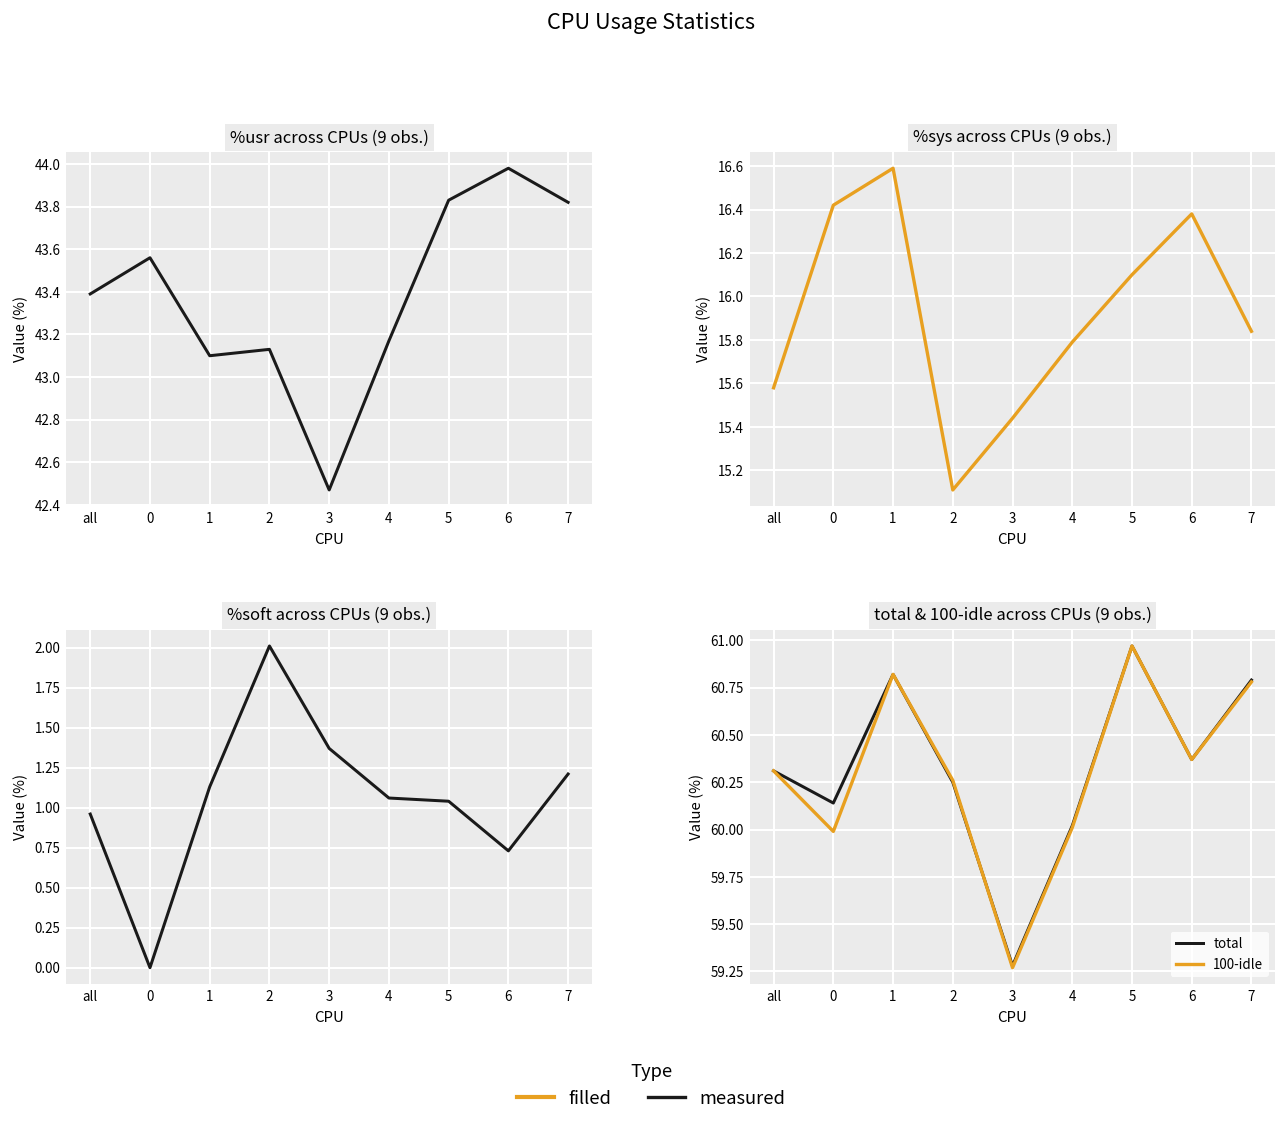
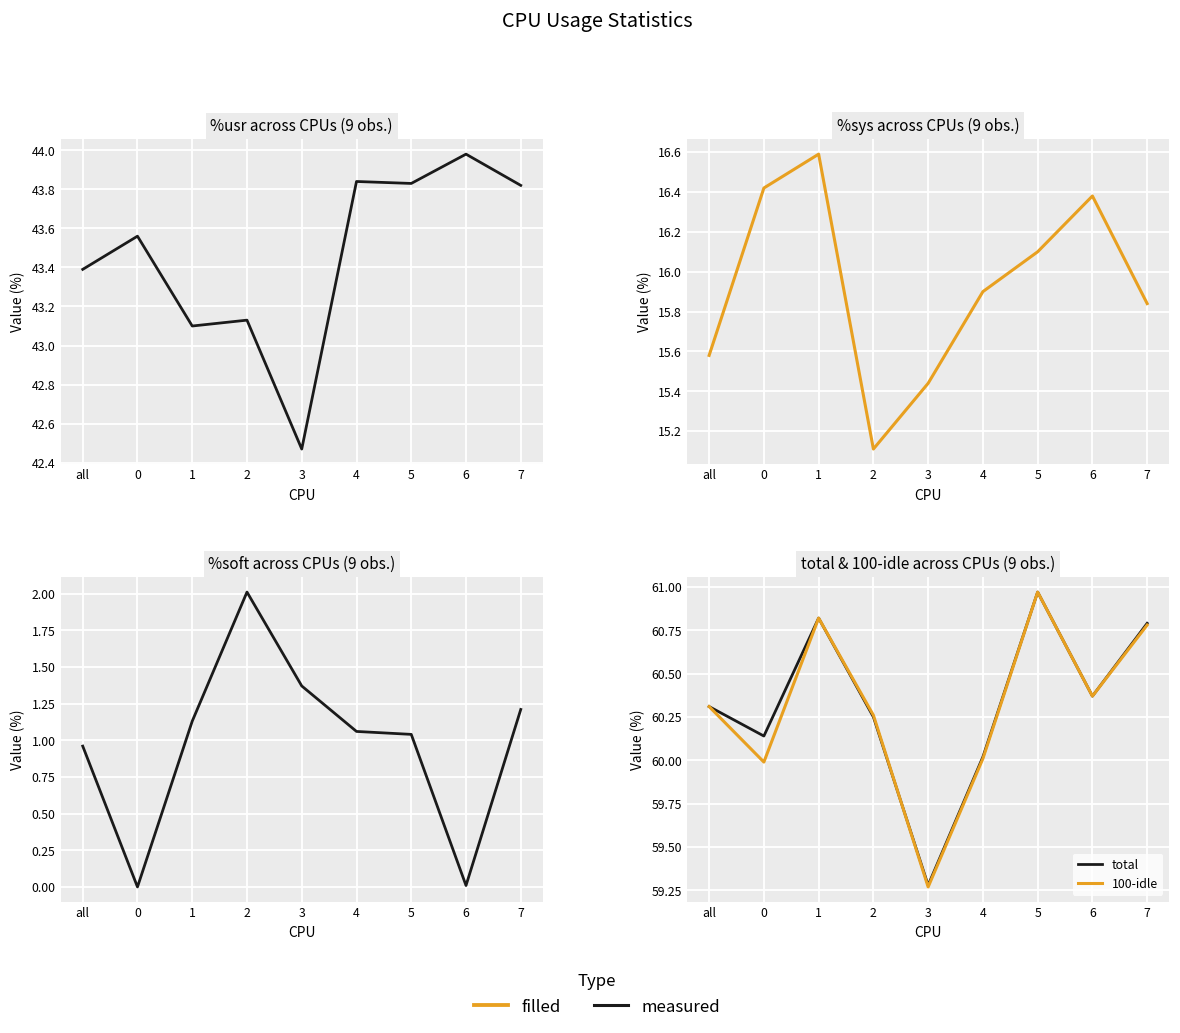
  {
    "%usr across CPUs (9 obs.)": {
      "all": 43.39,
      "0": 43.56,
      "1": 43.10,
      "2": 43.13,
      "3": 42.47,
-     "4": 43.17,
+     "4": 43.84,
      "5": 43.83,
      "6": 43.98,
      "7": 43.82
    },
    "%sys across CPUs (9 obs.)": {
      "all": 15.58,
      "0": 16.42,
      "1": 16.59,
      "2": 15.11,
      "3": 15.44,
-     "4": 15.79,
+     "4": 15.90,
      "5": 16.10,
      "6": 16.38,
      "7": 15.84
    },
    "%soft across CPUs (9 obs.)": {
      "all": 0.96,
      "0": 0.00,
      "1": 1.13,
      "2": 2.01,
      "3": 1.37,
      "4": 1.06,
      "5": 1.04,
-     "6": 0.73,
+     "6": 0.01,
      "7": 1.21
    },
    "total & 100-idle across CPUs (9 obs.)": {
      "total": {
        "0": 60.14
      },
      "100-idle": {
        "0": 59.99
      }
    }
  }
